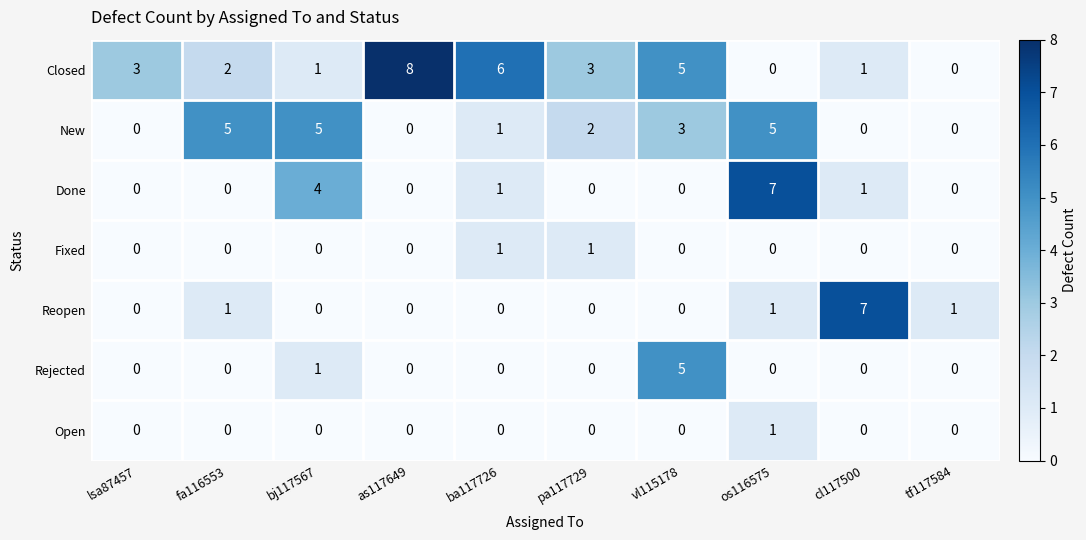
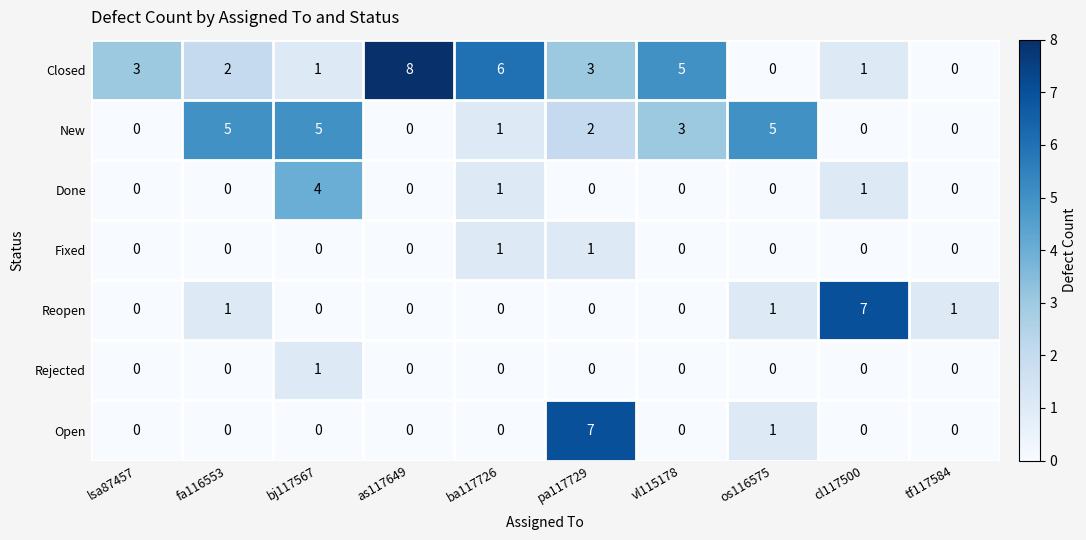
  {
    "Closed": {
      "lsa87457": 3,
      "fa116553": 2,
      "bj117567": 1,
      "as117649": 8,
      "ba117726": 6,
      "pa117729": 3,
      "vl115178": 5,
      "os116575": 0,
      "cl117500": 1,
      "tf117584": 0
    },
    "New": {
      "lsa87457": 0,
      "fa116553": 5,
      "bj117567": 5,
      "as117649": 0,
      "ba117726": 1,
      "pa117729": 2,
      "vl115178": 3,
      "os116575": 5,
      "cl117500": 0,
      "tf117584": 0
    },
    "Done": {
      "lsa87457": 0,
      "fa116553": 0,
      "bj117567": 4,
      "as117649": 0,
      "ba117726": 1,
      "pa117729": 0,
      "vl115178": 0,
-     "os116575": 7,
+     "os116575": 0,
      "cl117500": 1,
      "tf117584": 0
    },
    "Fixed": {
      "lsa87457": 0,
      "fa116553": 0,
      "bj117567": 0,
      "as117649": 0,
      "ba117726": 1,
      "pa117729": 1,
      "vl115178": 0,
      "os116575": 0,
      "cl117500": 0,
      "tf117584": 0
    },
    "Reopen": {
      "lsa87457": 0,
      "fa116553": 1,
      "bj117567": 0,
      "as117649": 0,
      "ba117726": 0,
      "pa117729": 0,
      "vl115178": 0,
      "os116575": 1,
      "cl117500": 7,
      "tf117584": 1
    },
    "Rejected": {
      "lsa87457": 0,
      "fa116553": 0,
      "bj117567": 1,
      "as117649": 0,
      "ba117726": 0,
      "pa117729": 0,
-     "vl115178": 5,
+     "vl115178": 0,
      "os116575": 0,
      "cl117500": 0,
      "tf117584": 0
    },
    "Open": {
      "lsa87457": 0,
      "fa116553": 0,
      "bj117567": 0,
      "as117649": 0,
      "ba117726": 0,
-     "pa117729": 0,
+     "pa117729": 7,
      "vl115178": 0,
      "os116575": 1,
      "cl117500": 0,
      "tf117584": 0
    }
  }
